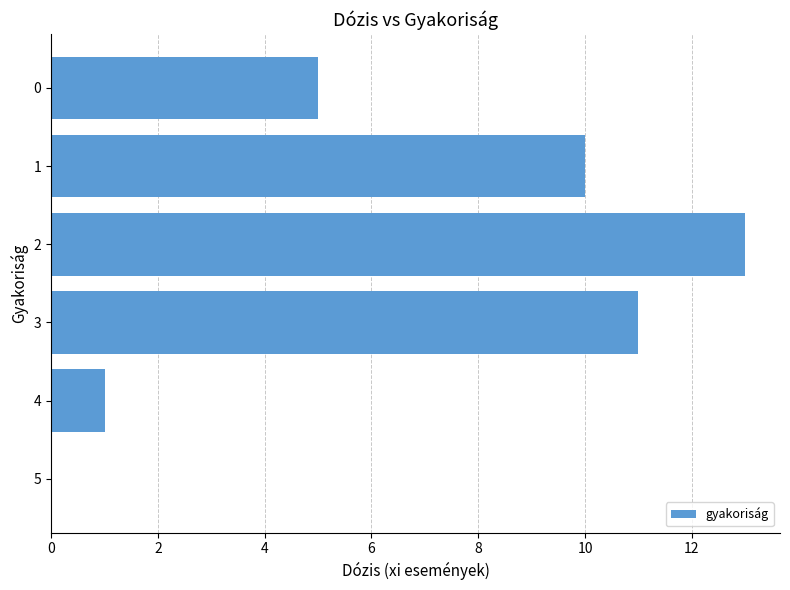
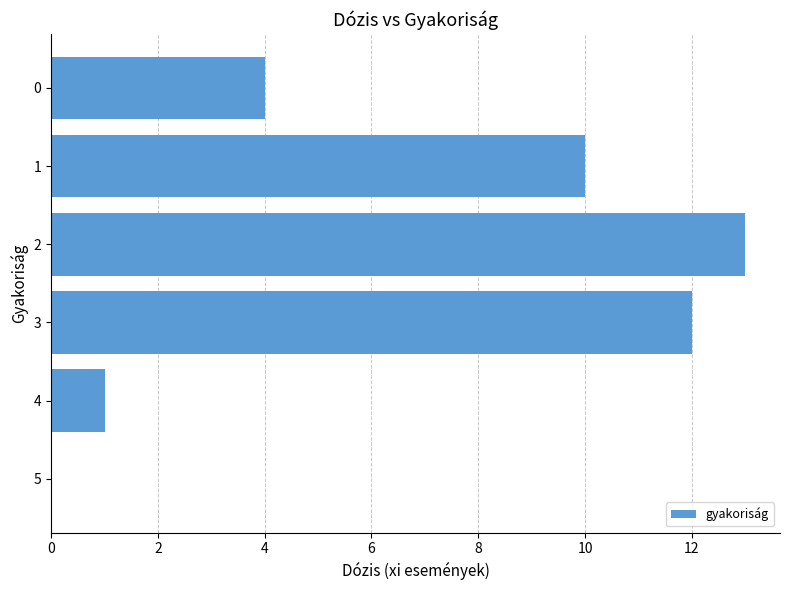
  {
-   "0": 5,
+   "0": 4,
    "1": 10,
    "2": 13,
-   "3": 11,
+   "3": 12,
    "4": 1,
    "5": 0
  }
